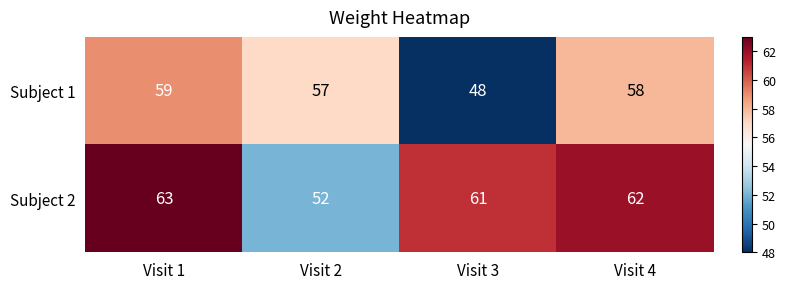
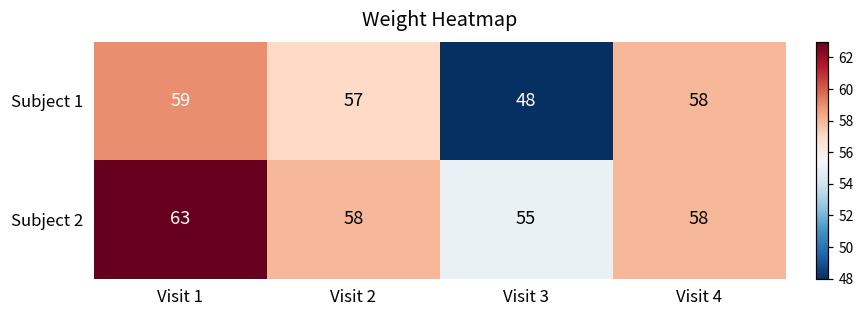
  {
    "Subject 1": {
      "Visit 1": 59,
      "Visit 2": 57,
      "Visit 3": 48,
      "Visit 4": 58
    },
    "Subject 2": {
      "Visit 1": 63,
-     "Visit 2": 52,
-     "Visit 3": 61,
-     "Visit 4": 62
+     "Visit 2": 58,
+     "Visit 3": 55,
+     "Visit 4": 58
    }
  }
